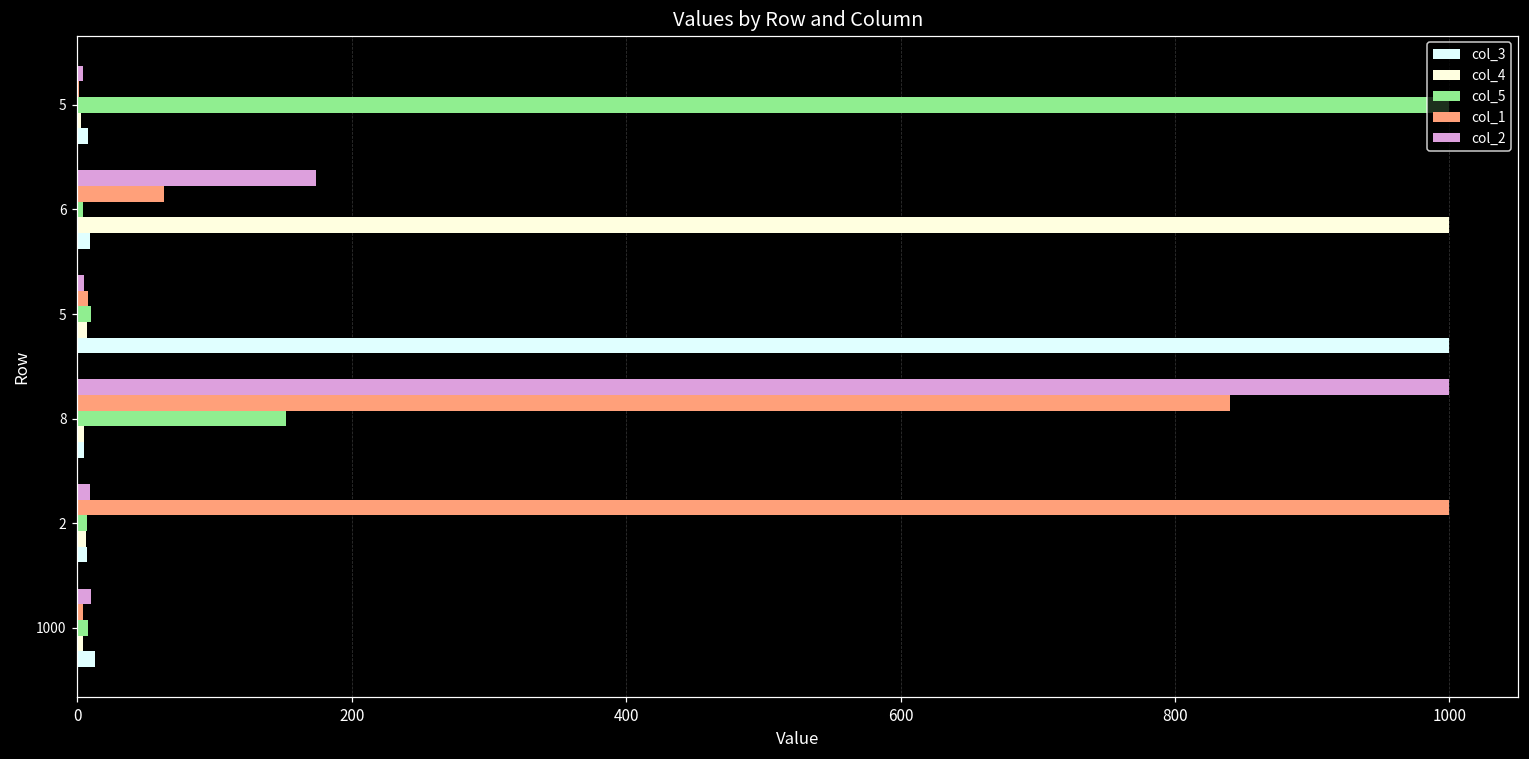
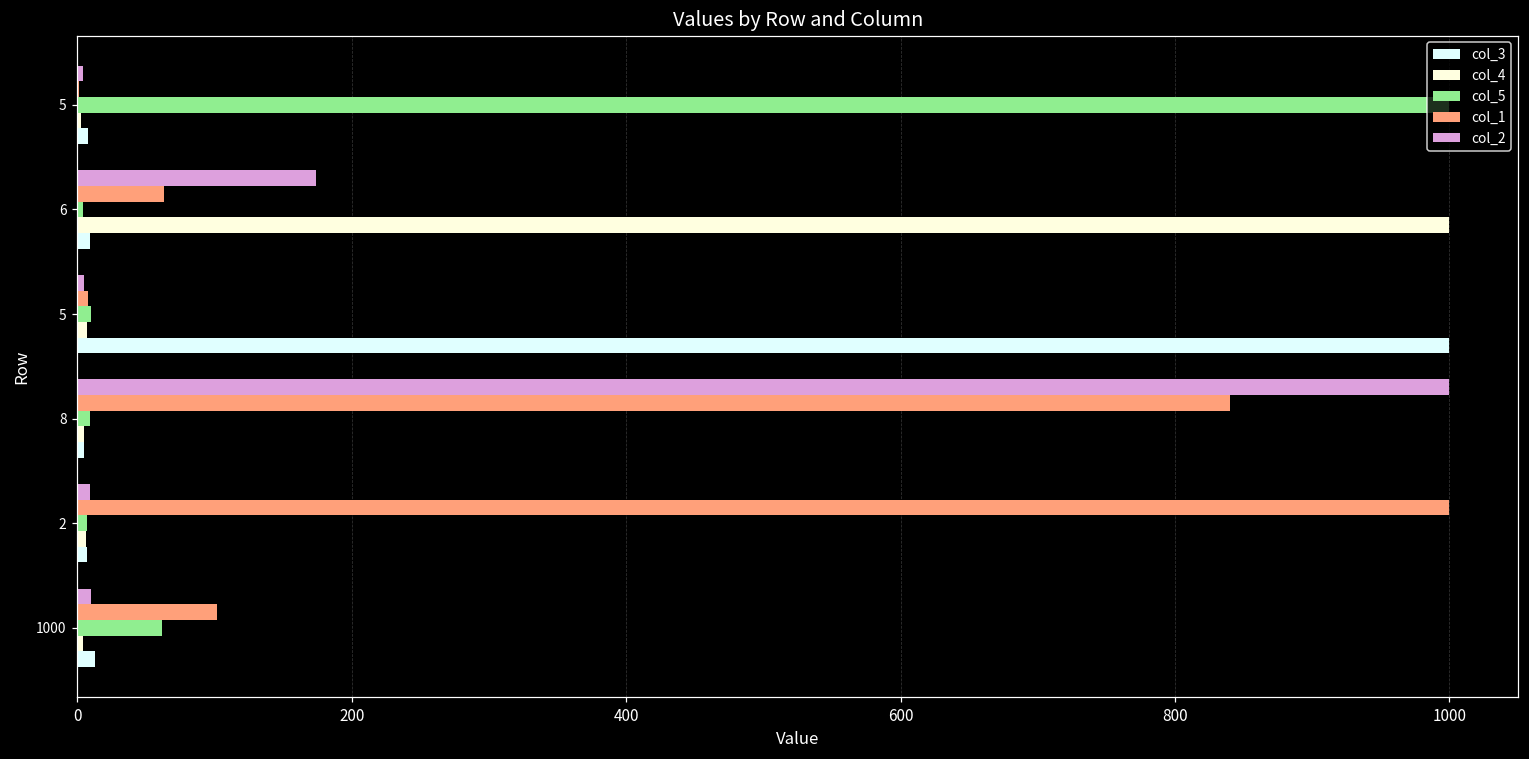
  {
    "col_5": {
      "6": 4,
-     "8": 152,
+     "8": 9,
      "2": 7,
-     "1000": 8
+     "1000": 62
    },
    "col_1": {
      "6": 63,
      "8": 840,
      "2": 1000,
-     "1000": 4
+     "1000": 102
    },
    "col_2": {
      "6": 174,
      "8": 1000,
      "2": 9,
      "1000": 10
    }
  }
